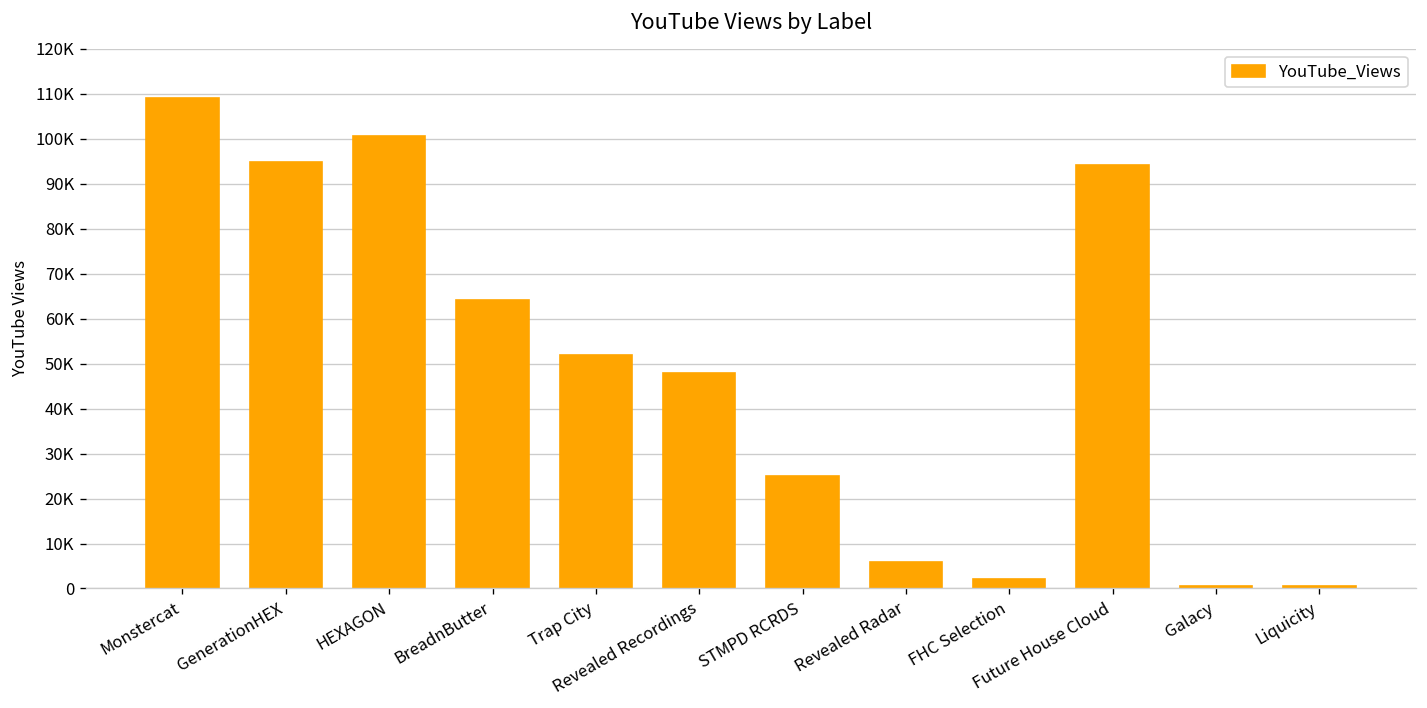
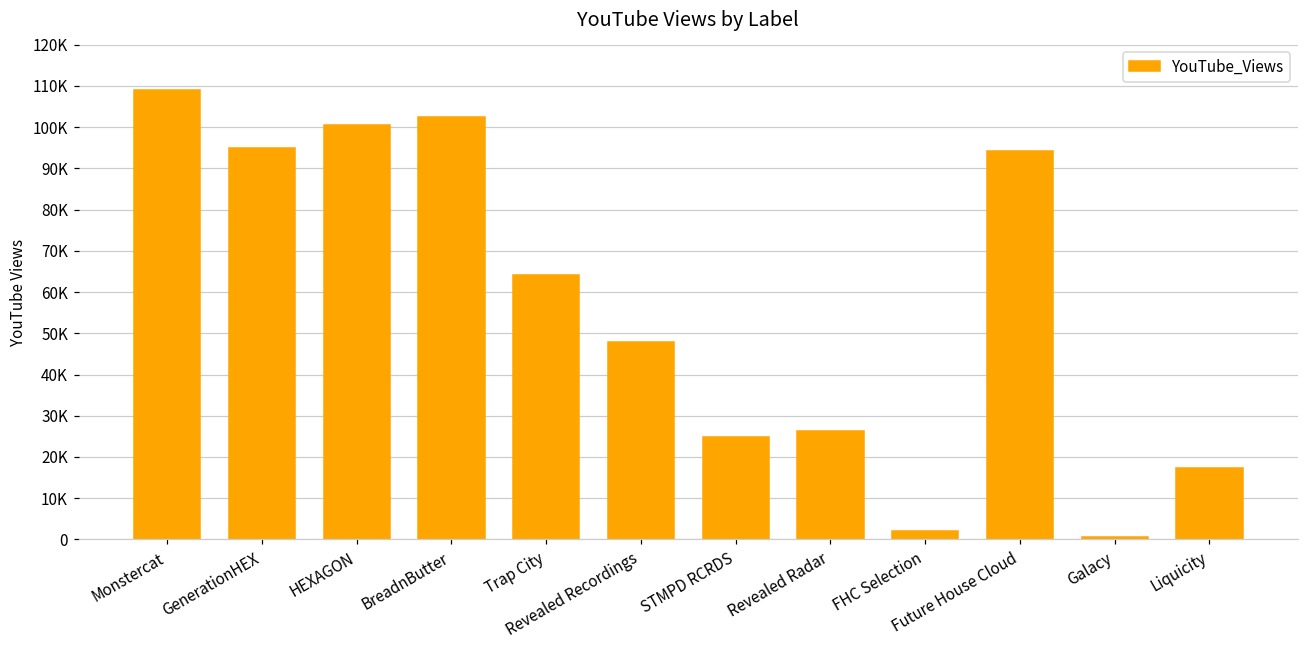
  {
    "Monstercat": 109000,
    "GenerationHEX": 95000,
    "HEXAGON": 101000,
-   "BreadnButter": 64000,
-   "Trap City": 52000,
+   "BreadnButter": 102000,
+   "Trap City": 64000,
    "Revealed Recordings": 48000,
    "STMPD RCRDS": 25000,
-   "Revealed Radar": 6000,
+   "Revealed Radar": 26000,
    "FHC Selection": 2000,
    "Future House Cloud": 94000,
-   "Liquicity": 1000
+   "Liquicity": 17000
  }
